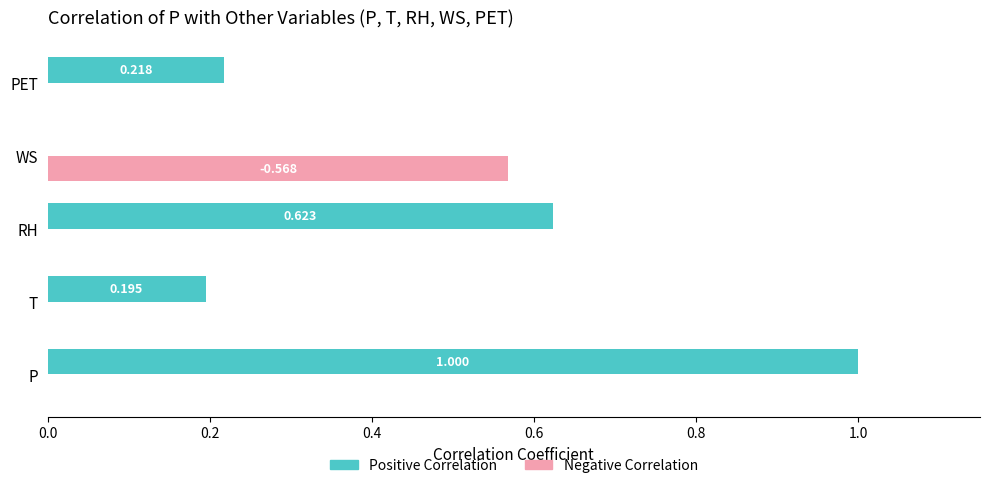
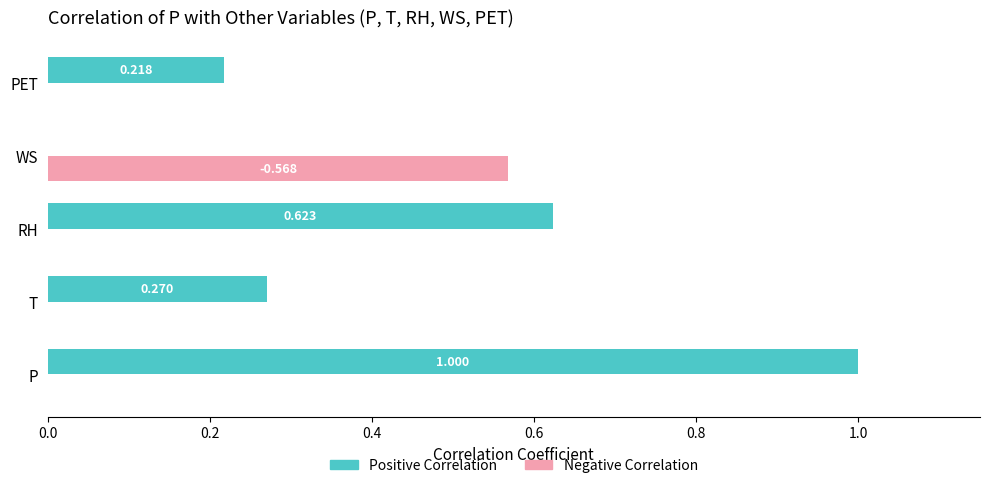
  {
    "Positive Correlation": {
      "PET": 0.218,
      "RH": 0.623,
-     "T": 0.195,
+     "T": 0.270,
      "P": 1.000
    },
    "Negative Correlation": {
      "PET": 0.00,
      "RH": 0.00,
      "T": 0.00,
      "P": 0.00
    }
  }
